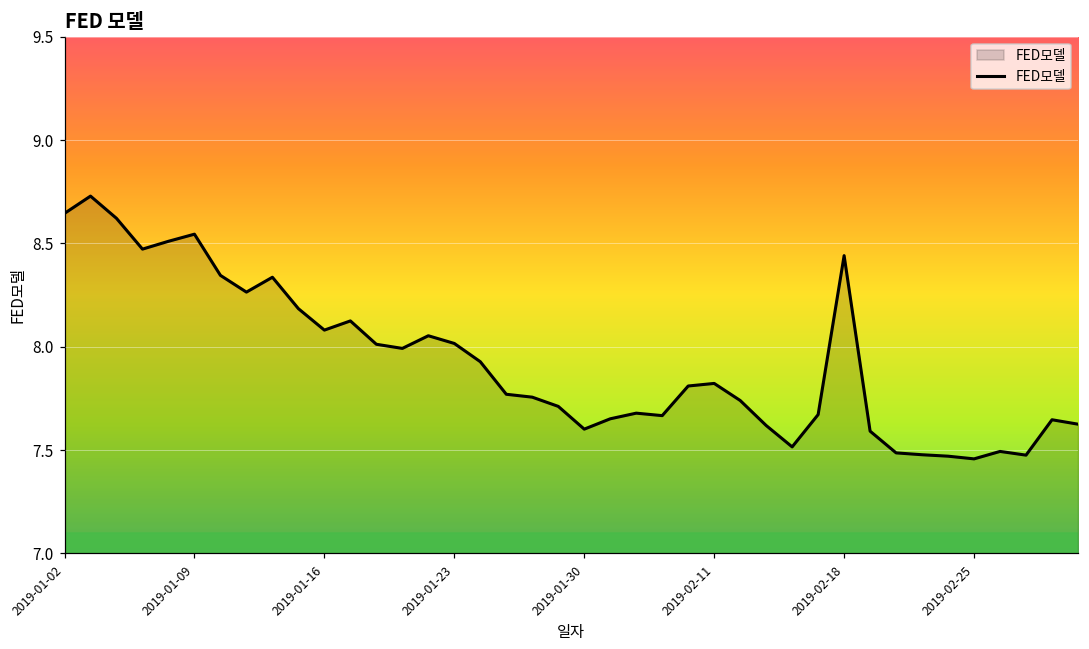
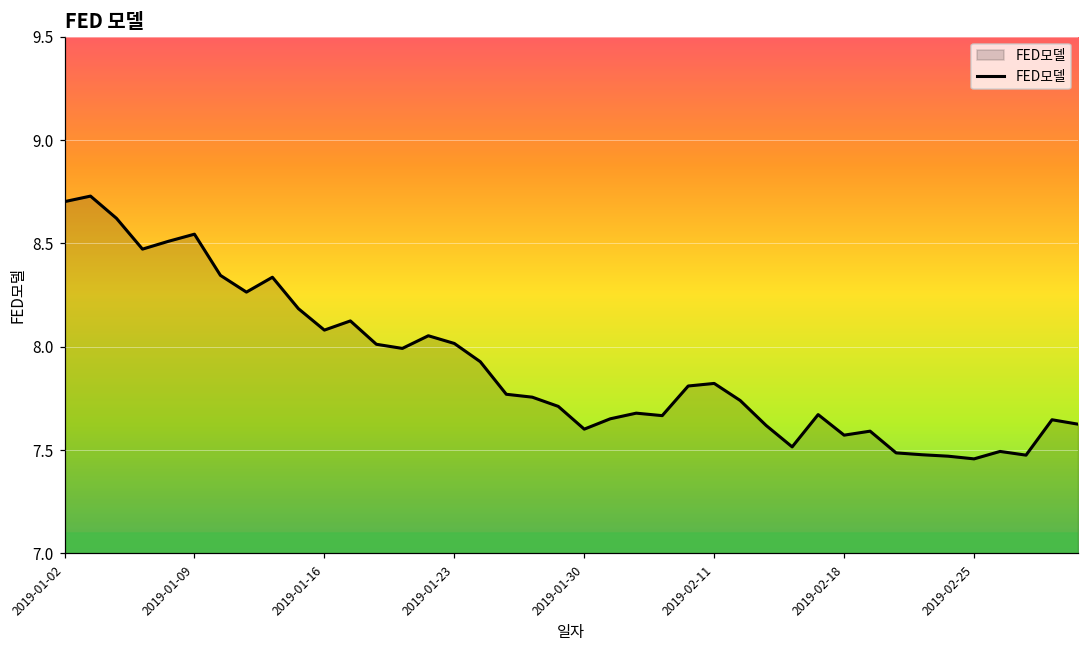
  {
-   "2019-01-02": 8.65,
+   "2019-01-02": 8.70,
    "2019-01-09": 8.54,
    "2019-01-16": 8.08,
    "2019-01-23": 8.02,
    "2019-01-30": 7.60,
    "2019-02-11": 7.82,
-   "2019-02-18": 8.44,
+   "2019-02-18": 7.57,
    "2019-02-25": 7.46
  }
